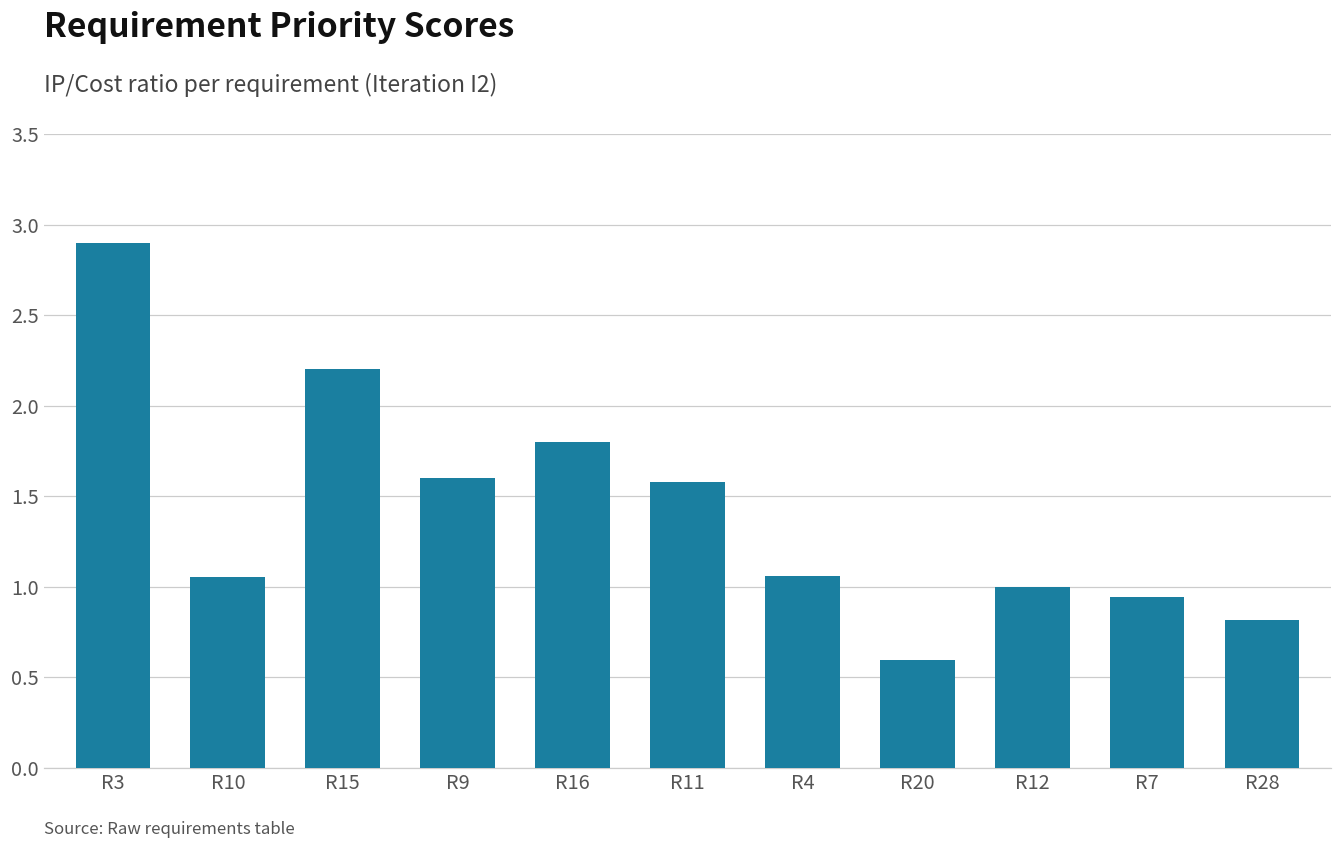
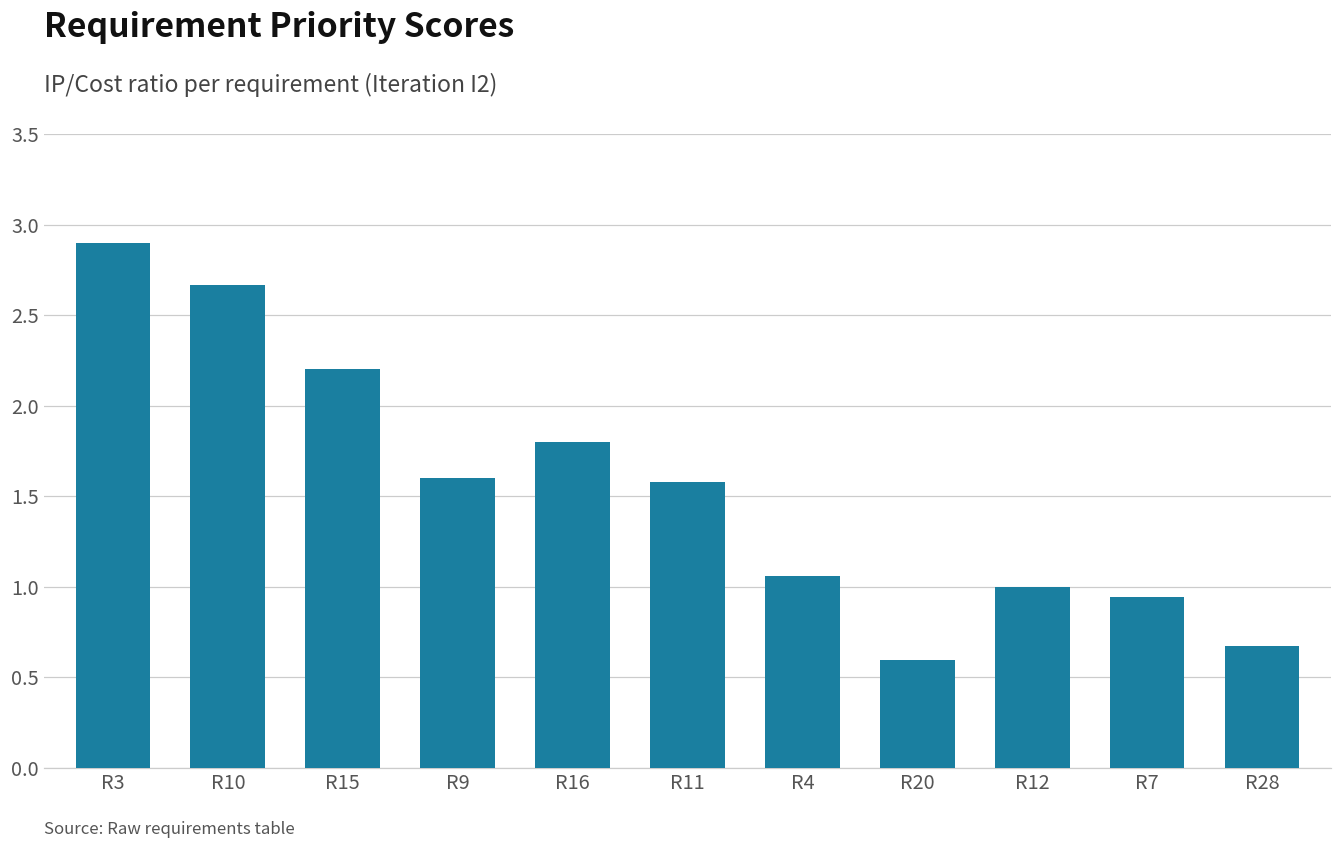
  {
    "R3": 2.90,
-   "R10": 1.05,
+   "R10": 2.67,
    "R15": 2.20,
    "R9": 1.60,
    "R16": 1.80,
    "R11": 1.58,
    "R4": 1.06,
    "R20": 0.60,
    "R12": 1.00,
    "R7": 0.94,
-   "R28": 0.81
+   "R28": 0.67
  }
